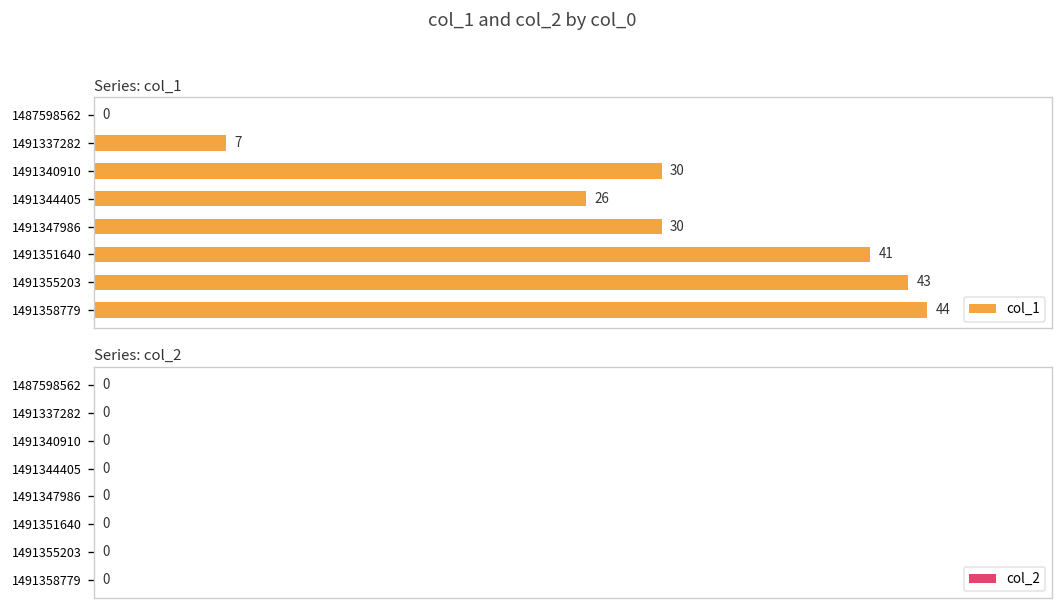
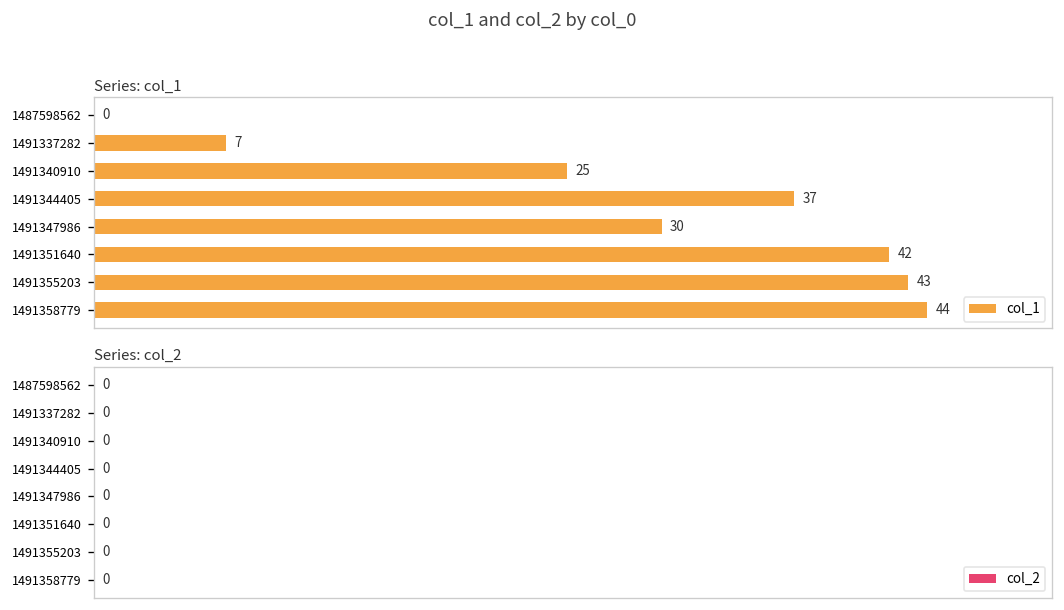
  {
    "Series: col_1": {
      "1487598562": 0,
      "1491337282": 7,
-     "1491340910": 30,
-     "1491344405": 26,
+     "1491340910": 25,
+     "1491344405": 37,
      "1491347986": 30,
-     "1491351640": 41,
+     "1491351640": 42,
      "1491355203": 43,
      "1491358779": 44
    },
    "Series: col_2": {
      "1487598562": 0,
      "1491337282": 0,
      "1491340910": 0,
      "1491344405": 0,
      "1491347986": 0,
      "1491351640": 0,
      "1491355203": 0,
      "1491358779": 0
    }
  }
